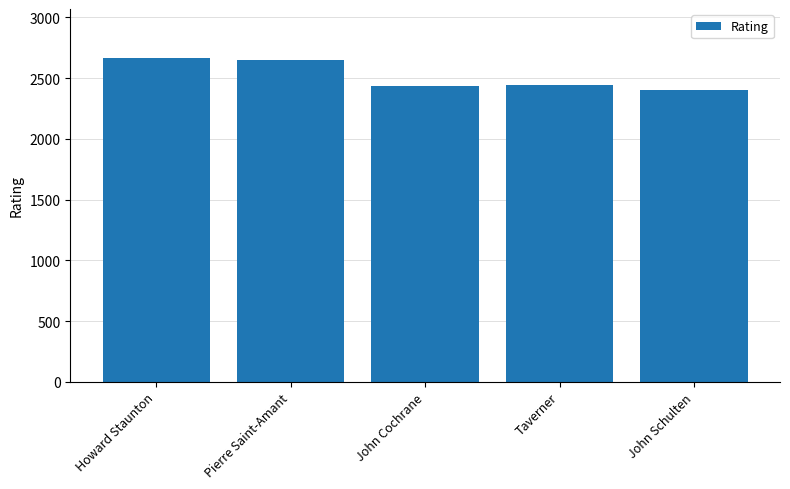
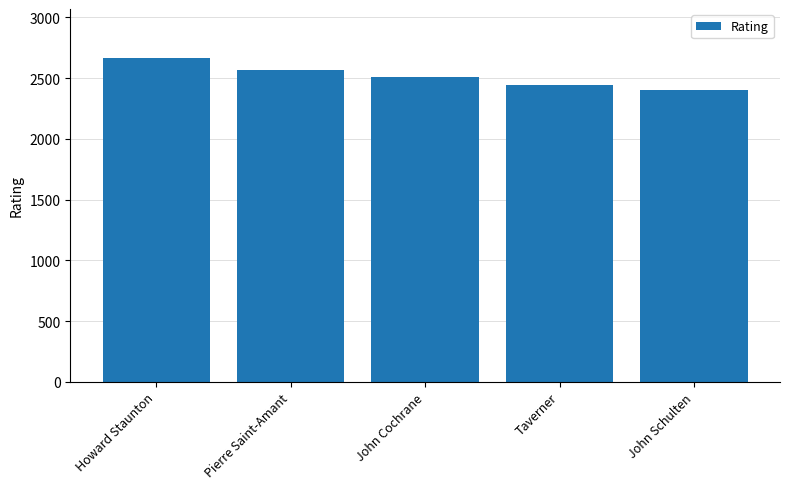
  {
    "Howard Staunton": 2670,
-   "Pierre Saint-Amant": 2650,
-   "John Cochrane": 2440,
+   "Pierre Saint-Amant": 2570,
+   "John Cochrane": 2510,
    "Taverner": 2450,
    "John Schulten": 2410
  }
